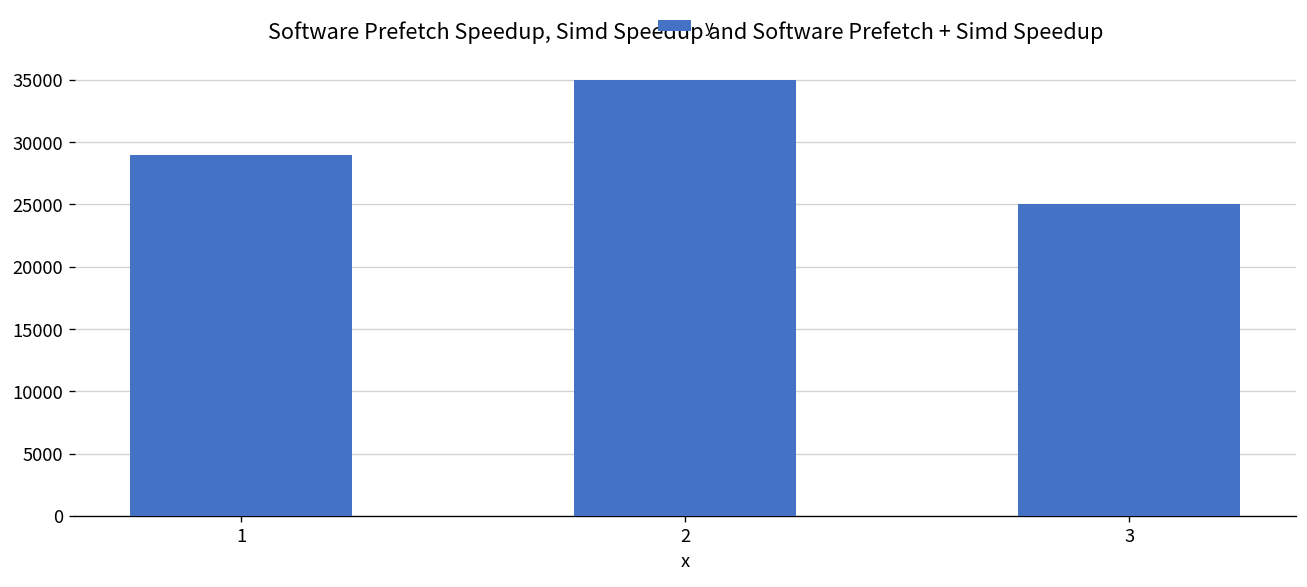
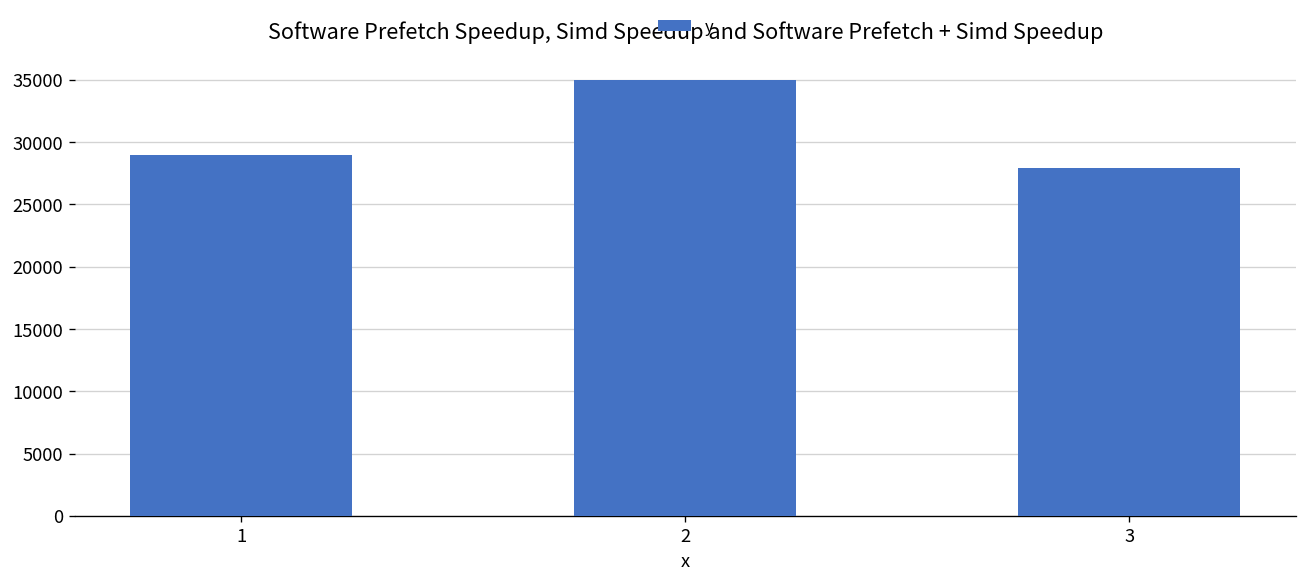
  {
    "1": 29000,
    "2": 35000,
-   "3": 25000
+   "3": 27900
  }
